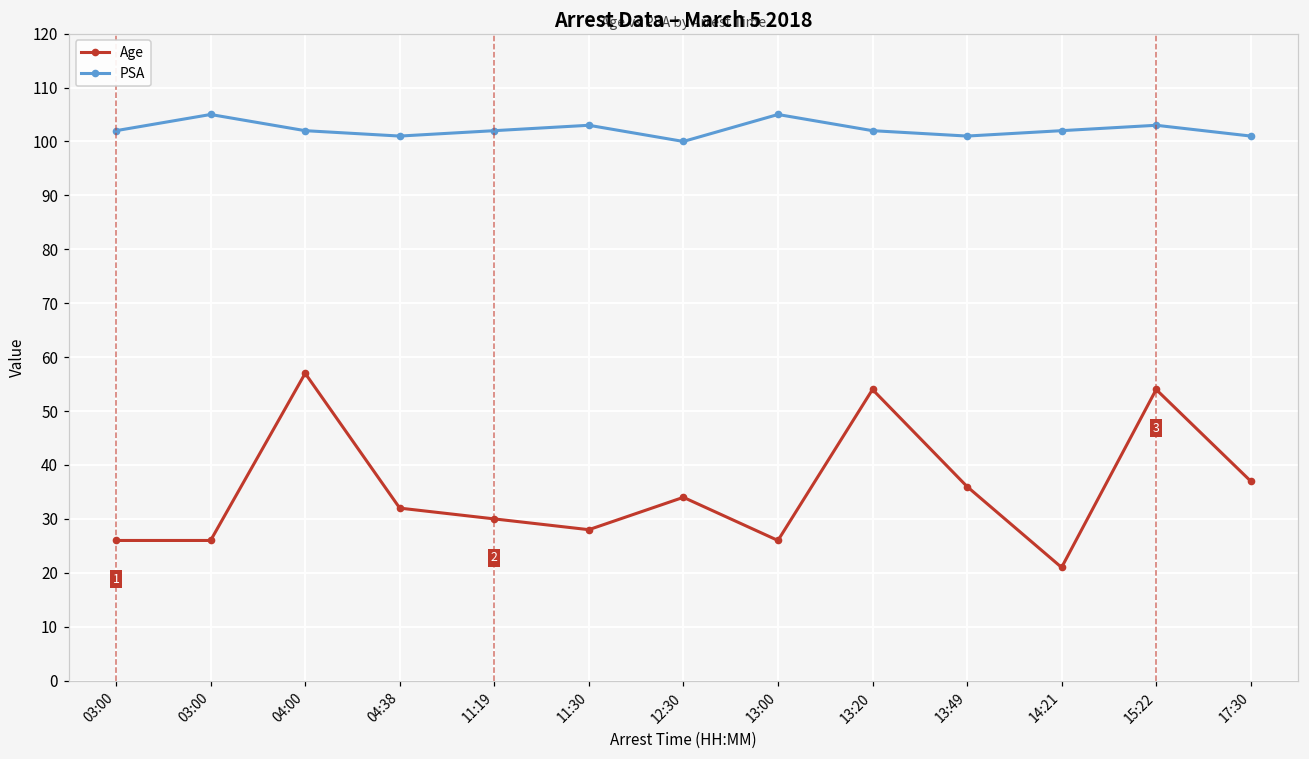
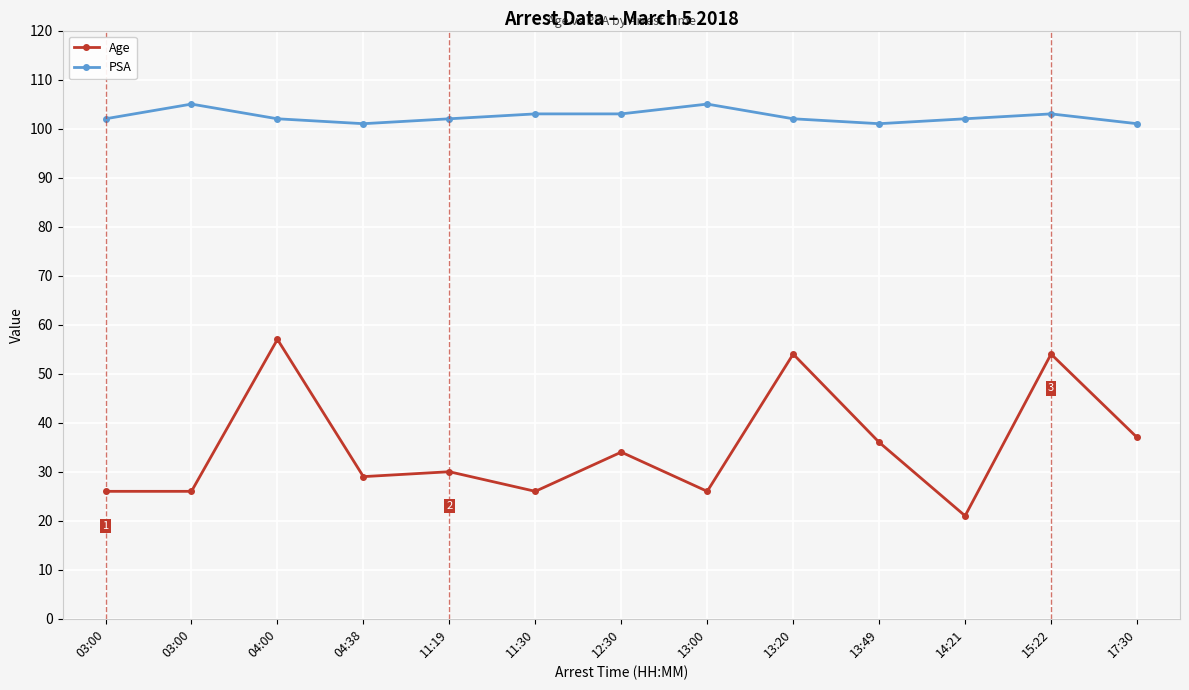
  {
    "Age": {
      "04:00": 57,
-     "04:38": 32,
+     "04:38": 29,
      "11:19": 30,
-     "11:30": 28,
+     "11:30": 26,
      "12:30": 34,
      "13:00": 26,
      "13:20": 54,
      "13:49": 36,
      "14:21": 21,
      "15:22": 54,
      "17:30": 37
    },
    "PSA": {
      "04:00": 102,
      "04:38": 101,
      "11:19": 102,
      "11:30": 103,
-     "12:30": 100,
+     "12:30": 103,
      "13:00": 105,
      "13:20": 102,
      "13:49": 101,
      "14:21": 102,
      "15:22": 103,
      "17:30": 101
    }
  }
